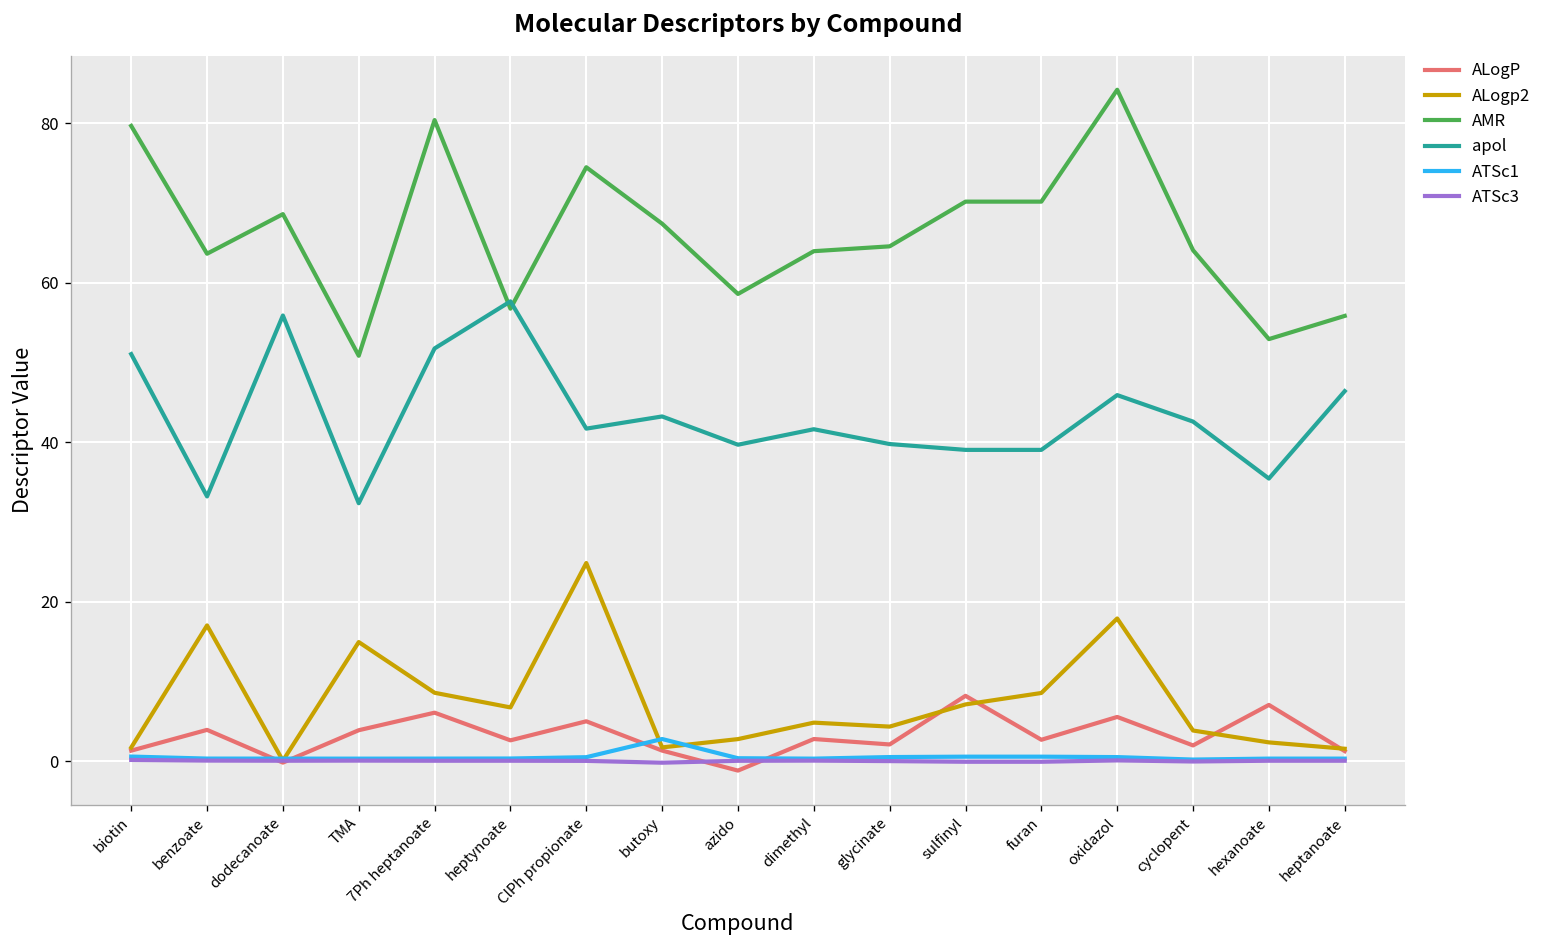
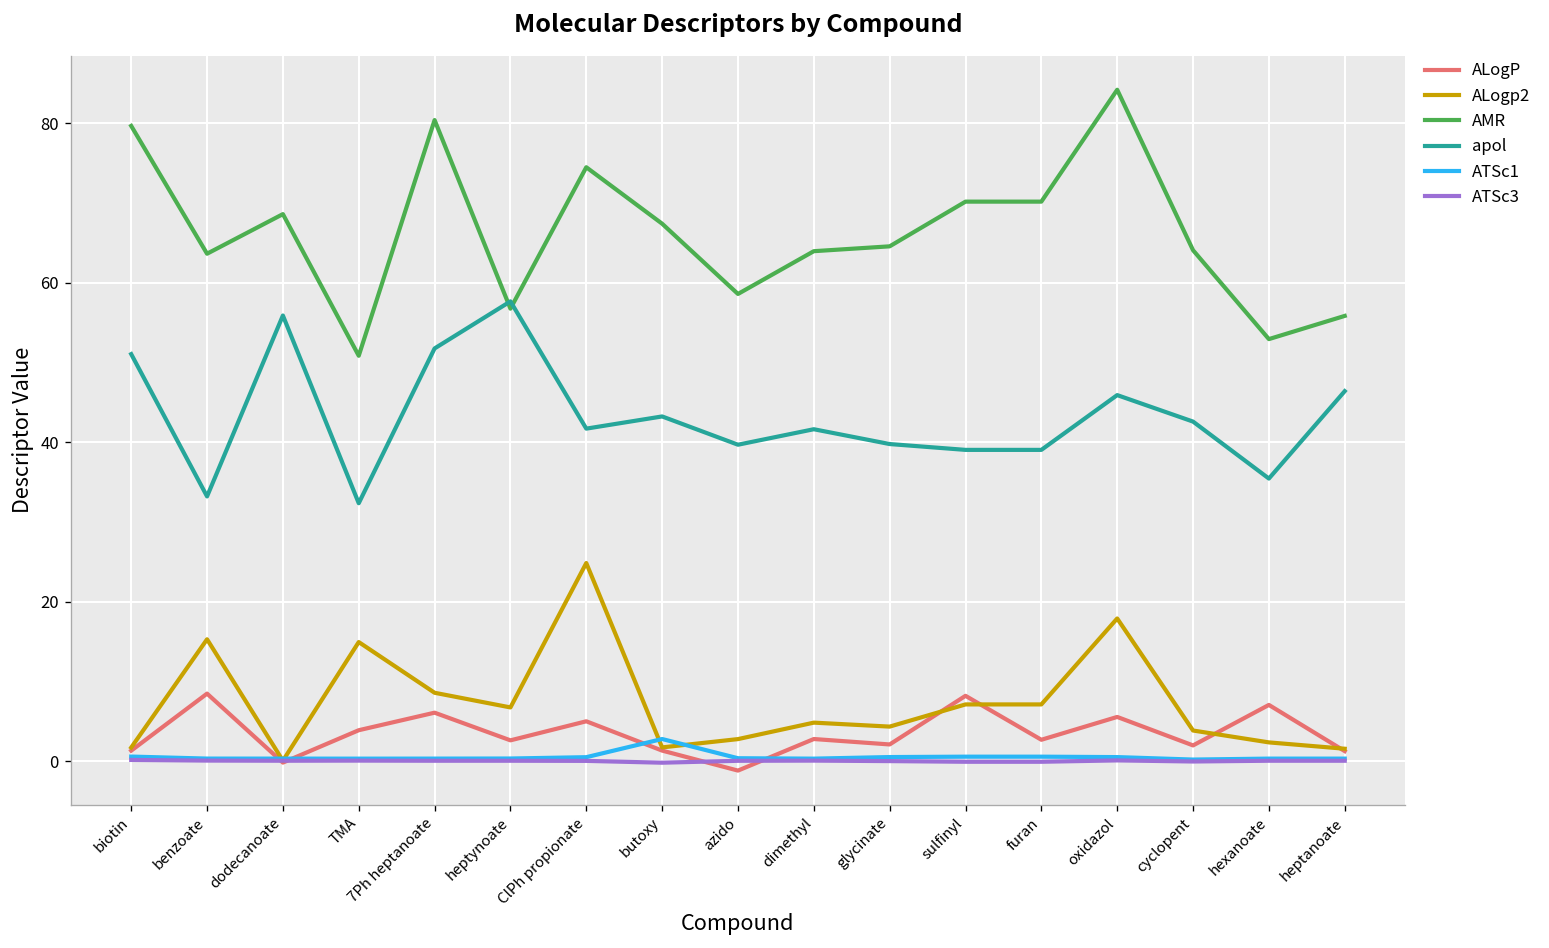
  {
    "ALogP": {
      "biotin": 1,
-     "benzoate": 4,
+     "benzoate": 8,
      "TMA": 4,
      "7Ph heptanoate": 6,
      "heptynoate": 3,
      "ClPh propionate": 5,
      "butoxy": 1,
      "azido": -1,
      "dimethyl": 3,
      "glycinate": 2,
      "sulfinyl": 8,
      "furan": 3,
      "oxidazol": 6,
      "cyclopent": 2,
      "hexanoate": 7
    },
    "ALogp2": {
      "biotin": 2,
-     "benzoate": 17,
+     "benzoate": 15,
      "TMA": 15,
      "7Ph heptanoate": 9,
      "heptynoate": 7,
      "ClPh propionate": 25,
      "butoxy": 2,
      "azido": 3,
      "dimethyl": 5,
      "glycinate": 4,
      "sulfinyl": 7,
-     "furan": 9,
+     "furan": 7,
      "oxidazol": 18,
      "cyclopent": 4,
      "hexanoate": 2
    },
    "AMR": {
      "biotin": 80,
      "benzoate": 64,
      "dodecanoate": 69,
      "TMA": 51,
      "7Ph heptanoate": 80,
      "heptynoate": 57,
      "ClPh propionate": 74,
      "butoxy": 67,
      "azido": 59,
      "dimethyl": 64,
      "glycinate": 65,
      "sulfinyl": 70,
      "furan": 70,
      "oxidazol": 84,
      "cyclopent": 64,
      "hexanoate": 53,
      "heptanoate": 56
    },
    "apol": {
      "biotin": 51,
      "benzoate": 33,
      "dodecanoate": 56,
      "TMA": 32,
      "7Ph heptanoate": 52,
      "heptynoate": 58,
      "ClPh propionate": 42,
      "butoxy": 43,
      "azido": 40,
      "dimethyl": 42,
      "glycinate": 40,
      "sulfinyl": 39,
      "furan": 39,
      "oxidazol": 46,
      "cyclopent": 43,
      "hexanoate": 35,
      "heptanoate": 46
    },
    "ATSc1": {
      "biotin": 1,
      "ClPh propionate": 0,
      "butoxy": 3,
      "glycinate": 0,
      "sulfinyl": 1,
      "furan": 1,
      "oxidazol": 0
    },
    "ATSc3": {
      "biotin": 0,
      "ClPh propionate": 0,
      "butoxy": 0,
      "glycinate": 0,
      "sulfinyl": 0,
      "furan": 0,
      "oxidazol": 0
    }
  }
